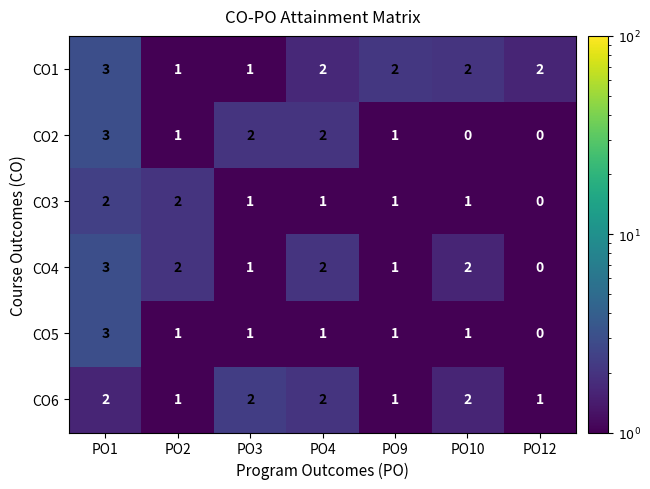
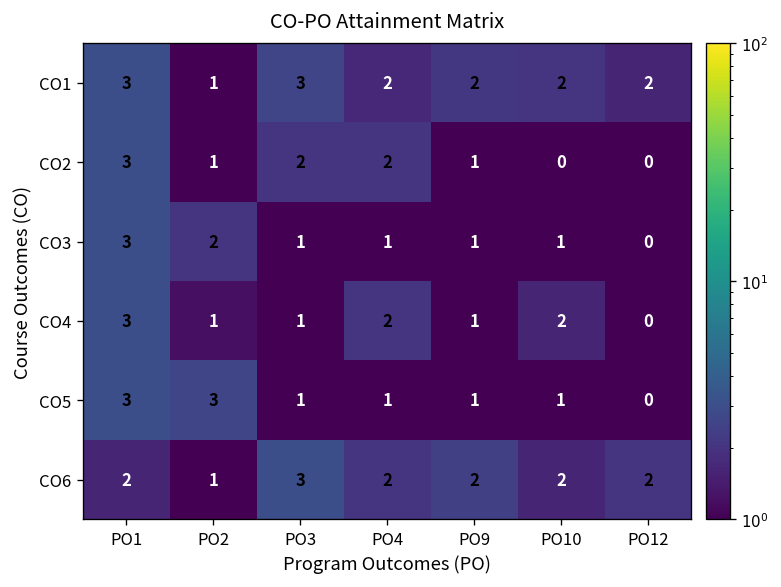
  {
    "CO1": {
      "PO1": 3,
      "PO2": 1,
-     "PO3": 1,
+     "PO3": 3,
      "PO4": 2,
      "PO9": 2,
      "PO10": 2,
      "PO12": 2
    },
    "CO2": {
      "PO1": 3,
      "PO2": 1,
      "PO3": 2,
      "PO4": 2,
      "PO9": 1,
      "PO10": 0,
      "PO12": 0
    },
    "CO3": {
-     "PO1": 2,
+     "PO1": 3,
      "PO2": 2,
      "PO3": 1,
      "PO4": 1,
      "PO9": 1,
      "PO10": 1,
      "PO12": 0
    },
    "CO4": {
      "PO1": 3,
-     "PO2": 2,
+     "PO2": 1,
      "PO3": 1,
      "PO4": 2,
      "PO9": 1,
      "PO10": 2,
      "PO12": 0
    },
    "CO5": {
      "PO1": 3,
-     "PO2": 1,
+     "PO2": 3,
      "PO3": 1,
      "PO4": 1,
      "PO9": 1,
      "PO10": 1,
      "PO12": 0
    },
    "CO6": {
      "PO1": 2,
      "PO2": 1,
-     "PO3": 2,
+     "PO3": 3,
      "PO4": 2,
-     "PO9": 1,
+     "PO9": 2,
      "PO10": 2,
-     "PO12": 1
+     "PO12": 2
    }
  }
